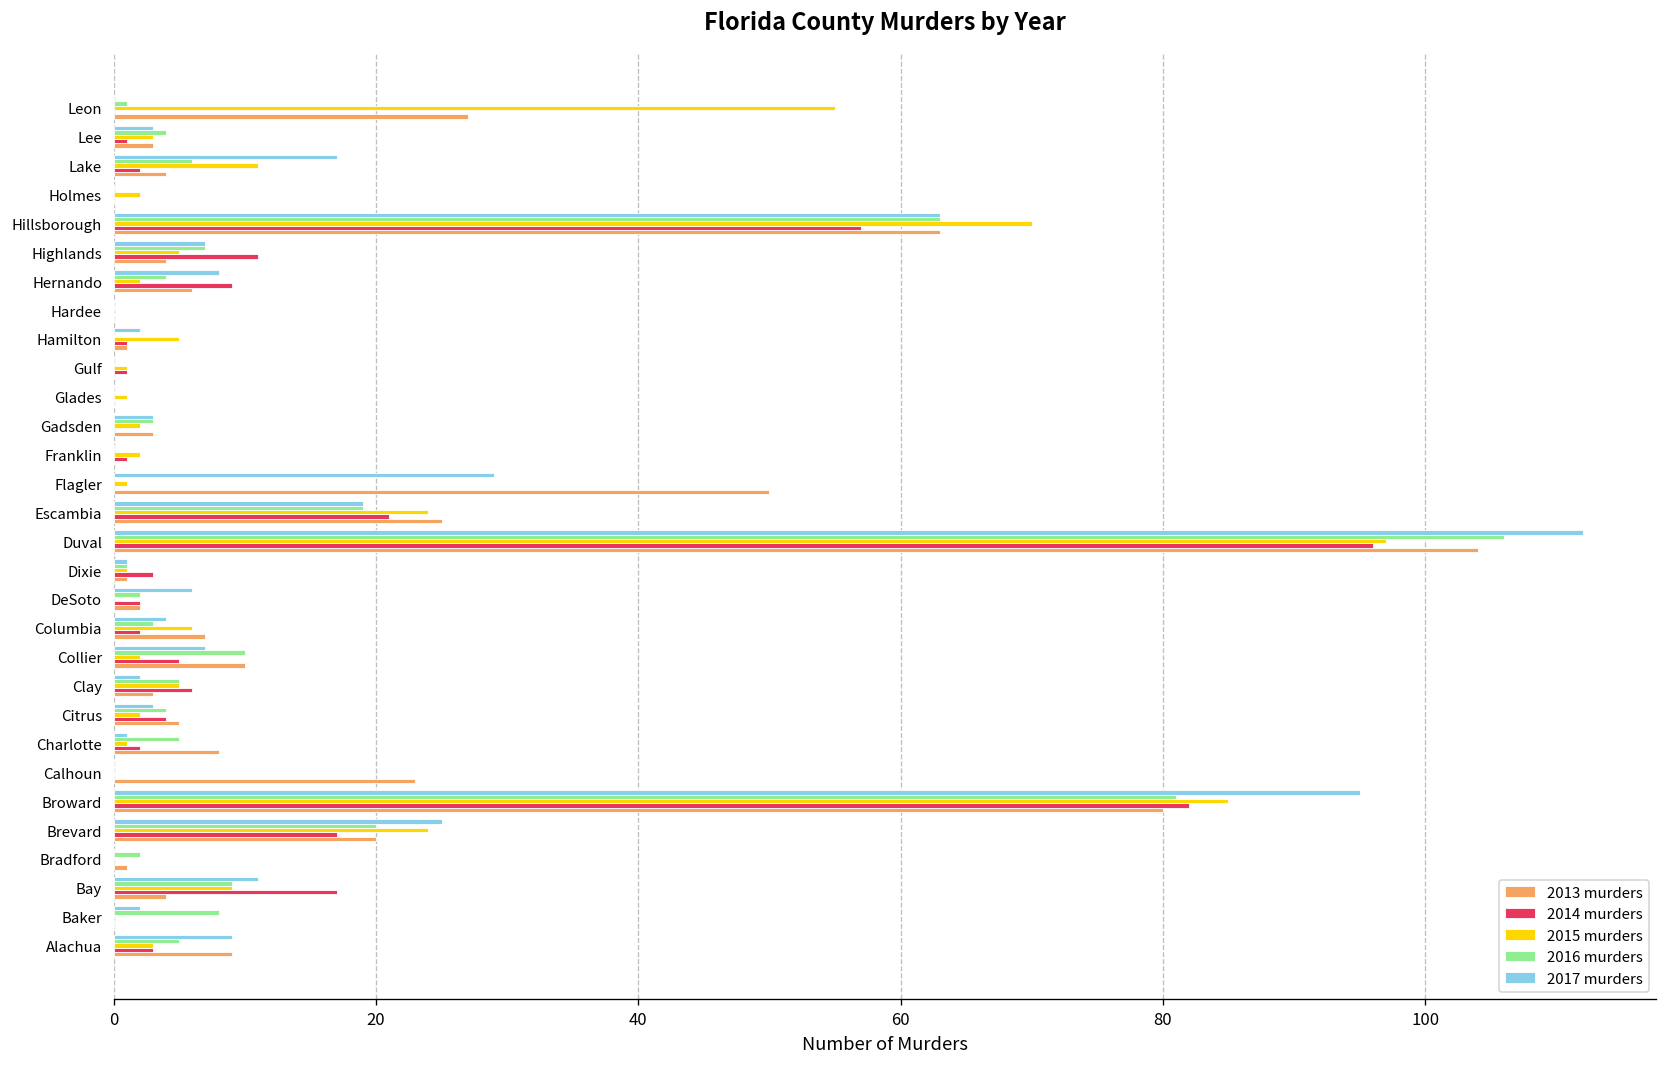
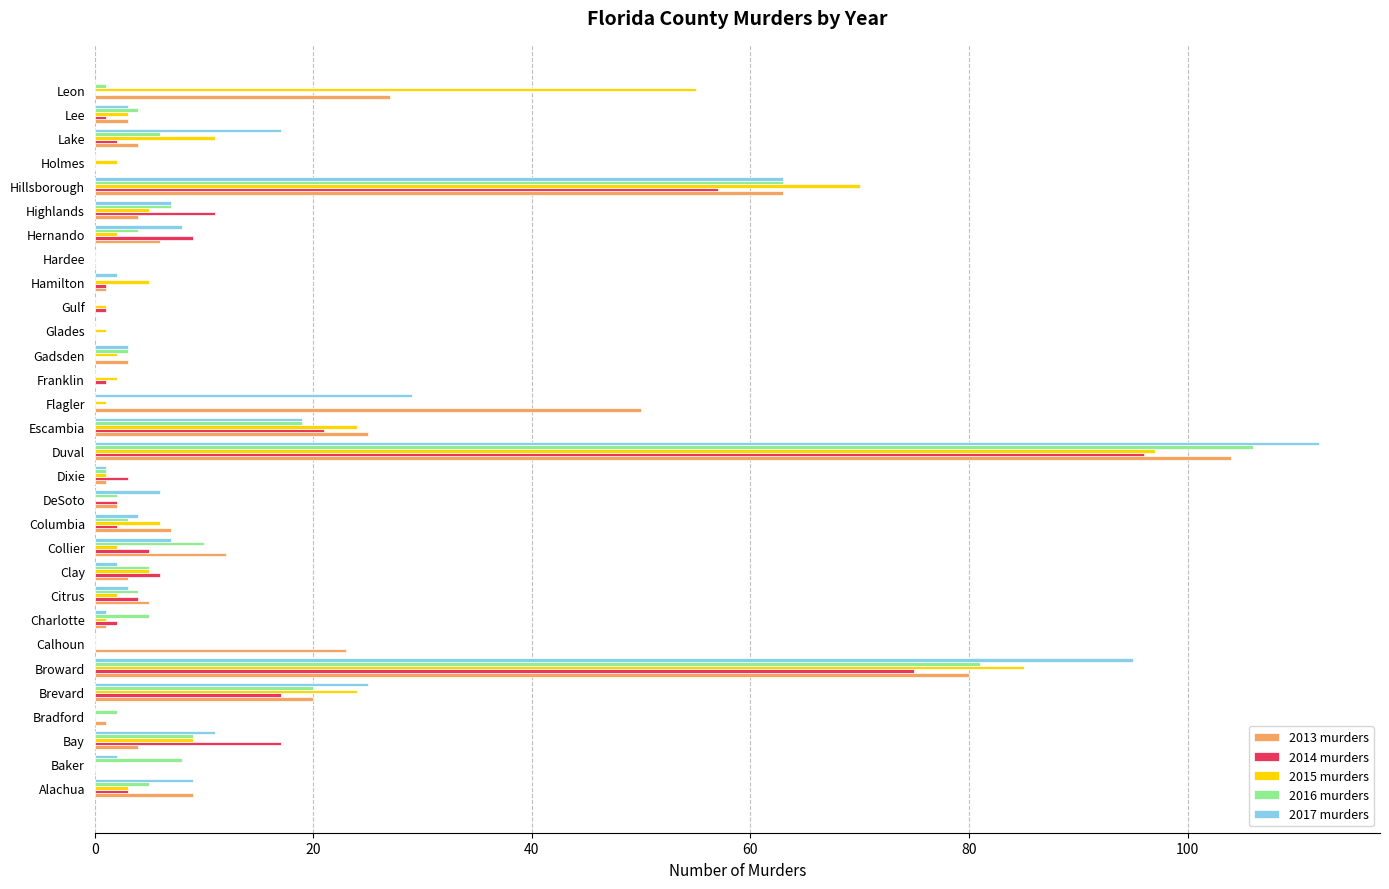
  {
    "2013 murders": {
      "Leon": 27,
      "Lee": 3,
      "Lake": 4,
      "Holmes": 0,
      "Hillsborough": 63,
      "Highlands": 4,
      "Hernando": 6,
      "Hardee": 0,
      "Hamilton": 1,
      "Gulf": 0,
      "Glades": 0,
      "Gadsden": 3,
      "Franklin": 0,
      "Flagler": 50,
      "Escambia": 25,
      "Duval": 104,
      "Dixie": 1,
      "DeSoto": 2,
      "Columbia": 7,
-     "Collier": 10,
+     "Collier": 12,
      "Clay": 3,
      "Citrus": 5,
-     "Charlotte": 8,
+     "Charlotte": 1,
      "Calhoun": 23,
      "Broward": 80,
      "Brevard": 20,
      "Bradford": 1,
      "Bay": 4,
      "Baker": 0,
      "Alachua": 9
    },
    "2014 murders": {
      "Leon": 0,
      "Lee": 1,
      "Lake": 2,
      "Holmes": 0,
      "Hillsborough": 57,
      "Highlands": 11,
      "Hernando": 9,
      "Hardee": 0,
      "Hamilton": 1,
      "Gulf": 1,
      "Glades": 0,
      "Gadsden": 0,
      "Franklin": 1,
      "Flagler": 0,
      "Escambia": 21,
      "Duval": 96,
      "Dixie": 3,
      "DeSoto": 2,
      "Columbia": 2,
      "Collier": 5,
      "Clay": 6,
      "Citrus": 4,
      "Charlotte": 2,
      "Calhoun": 0,
-     "Broward": 82,
+     "Broward": 75,
      "Brevard": 17,
      "Bradford": 0,
      "Bay": 17,
      "Baker": 0,
      "Alachua": 3
    },
    "2015 murders": {
      "Leon": 55,
      "Lee": 3,
      "Lake": 11,
      "Holmes": 2,
      "Hillsborough": 70,
      "Highlands": 5,
      "Hernando": 2,
      "Hardee": 0,
      "Hamilton": 5,
      "Gulf": 1,
      "Glades": 1,
      "Gadsden": 2,
      "Franklin": 2,
      "Flagler": 1,
      "Escambia": 24,
      "Duval": 97,
      "Dixie": 1,
      "DeSoto": 0,
      "Columbia": 6,
      "Collier": 2,
      "Clay": 5,
      "Citrus": 2,
      "Charlotte": 1,
      "Calhoun": 0,
      "Broward": 85,
      "Brevard": 24,
      "Bradford": 0,
      "Bay": 9,
      "Baker": 0,
      "Alachua": 3
    },
    "2016 murders": {
      "Leon": 1,
      "Lee": 4,
      "Lake": 6,
      "Holmes": 0,
      "Hillsborough": 63,
      "Highlands": 7,
      "Hernando": 4,
      "Hardee": 0,
      "Hamilton": 0,
      "Gulf": 0,
      "Glades": 0,
      "Gadsden": 3,
      "Franklin": 0,
      "Flagler": 0,
      "Escambia": 19,
      "Duval": 106,
      "Dixie": 1,
      "DeSoto": 2,
      "Columbia": 3,
      "Collier": 10,
      "Clay": 5,
      "Citrus": 4,
      "Charlotte": 5,
      "Calhoun": 0,
      "Broward": 81,
      "Brevard": 20,
      "Bradford": 2,
      "Bay": 9,
      "Baker": 8,
      "Alachua": 5
    },
    "2017 murders": {
      "Leon": 0,
      "Lee": 3,
      "Lake": 17,
      "Holmes": 0,
      "Hillsborough": 63,
      "Highlands": 7,
      "Hernando": 8,
      "Hardee": 0,
      "Hamilton": 2,
      "Gulf": 0,
      "Glades": 0,
      "Gadsden": 3,
      "Franklin": 0,
      "Flagler": 29,
      "Escambia": 19,
      "Duval": 112,
      "Dixie": 1,
      "DeSoto": 6,
      "Columbia": 4,
      "Collier": 7,
      "Clay": 2,
      "Citrus": 3,
      "Charlotte": 1,
      "Calhoun": 0,
      "Broward": 95,
      "Brevard": 25,
      "Bradford": 0,
      "Bay": 11,
      "Baker": 2,
      "Alachua": 9
    }
  }
